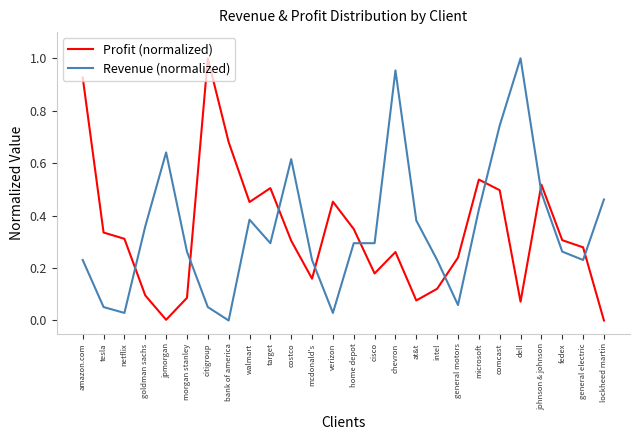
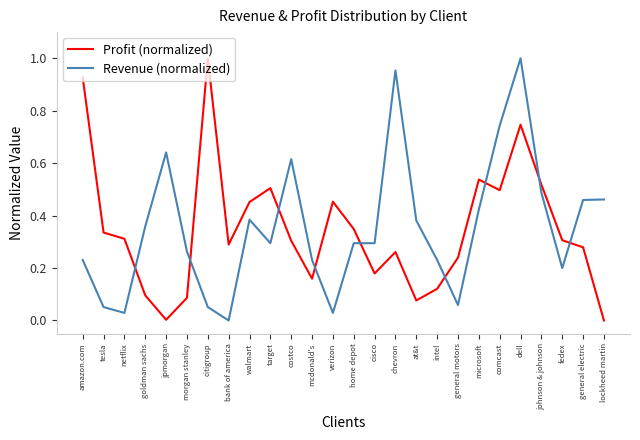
  {
    "Profit (normalized)": {
      "tesla": 0.34,
      "netflix": 0.31,
      "goldman sachs": 0.10,
      "jpmorgan": 0.00,
      "morgan stanley": 0.09,
-     "bank of america": 0.68,
+     "bank of america": 0.29,
      "walmart": 0.45,
      "target": 0.50,
      "costco": 0.30,
      "mcdonald's": 0.16,
      "verizon": 0.45,
      "home depot": 0.35,
      "cisco": 0.18,
      "chevron": 0.26,
      "at&t": 0.08,
      "intel": 0.12,
      "general motors": 0.24,
      "microsoft": 0.54,
      "comcast": 0.50,
-     "dell": 0.07,
+     "dell": 0.75,
      "johnson & johnson": 0.52,
      "fedex": 0.31,
      "general electric": 0.28,
      "lockheed martin": 0.00
    },
    "Revenue (normalized)": {
      "amazon.com": 0.23,
      "tesla": 0.05,
      "netflix": 0.03,
      "goldman sachs": 0.36,
      "jpmorgan": 0.64,
      "morgan stanley": 0.26,
      "citigroup": 0.05,
      "bank of america": 0.00,
      "walmart": 0.38,
      "target": 0.29,
      "costco": 0.62,
      "mcdonald's": 0.23,
      "verizon": 0.03,
      "home depot": 0.29,
      "cisco": 0.29,
      "chevron": 0.95,
      "at&t": 0.38,
      "intel": 0.23,
      "general motors": 0.06,
      "microsoft": 0.42,
      "comcast": 0.74,
      "dell": 1.00,
      "johnson & johnson": 0.49,
-     "fedex": 0.26,
-     "general electric": 0.23,
+     "fedex": 0.20,
+     "general electric": 0.46,
      "lockheed martin": 0.46
    }
  }
